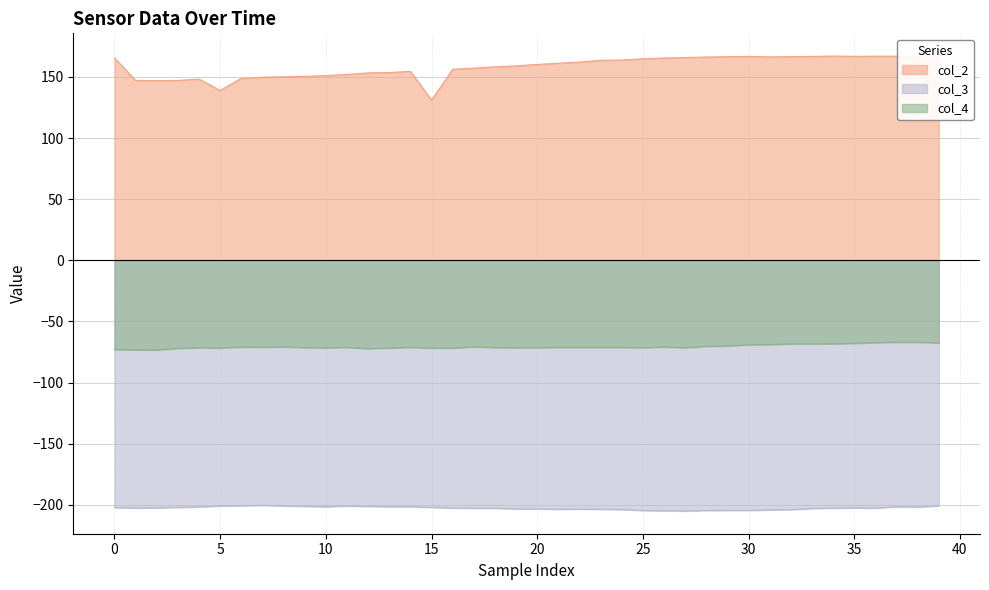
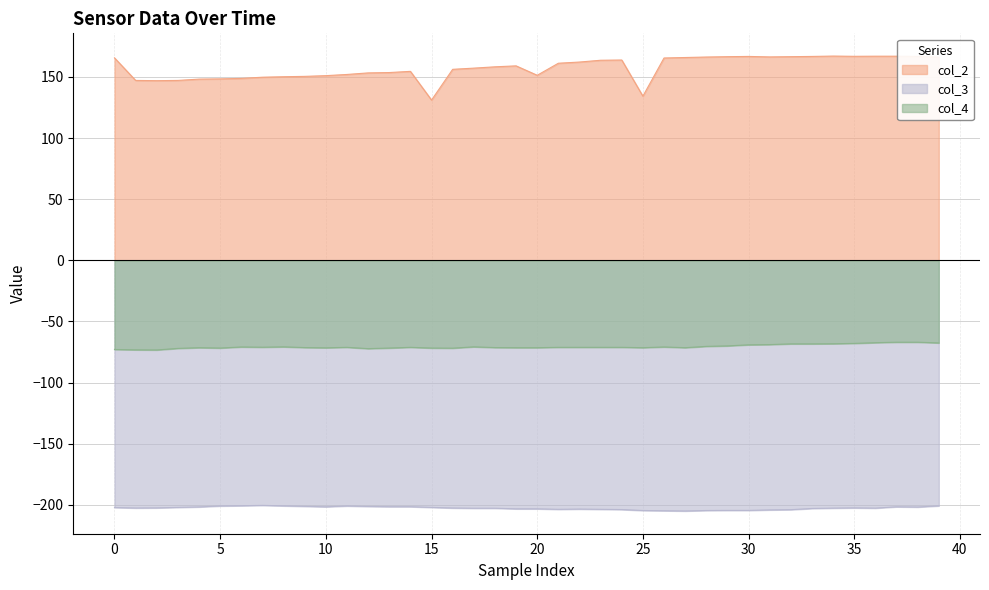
  {
    "col_2": {
      "0": 166,
-     "5": 139,
+     "5": 148,
      "10": 151,
      "15": 131,
-     "20": 160,
-     "25": 165,
+     "20": 151,
+     "25": 134,
      "30": 167,
      "35": 167
    }
  }
